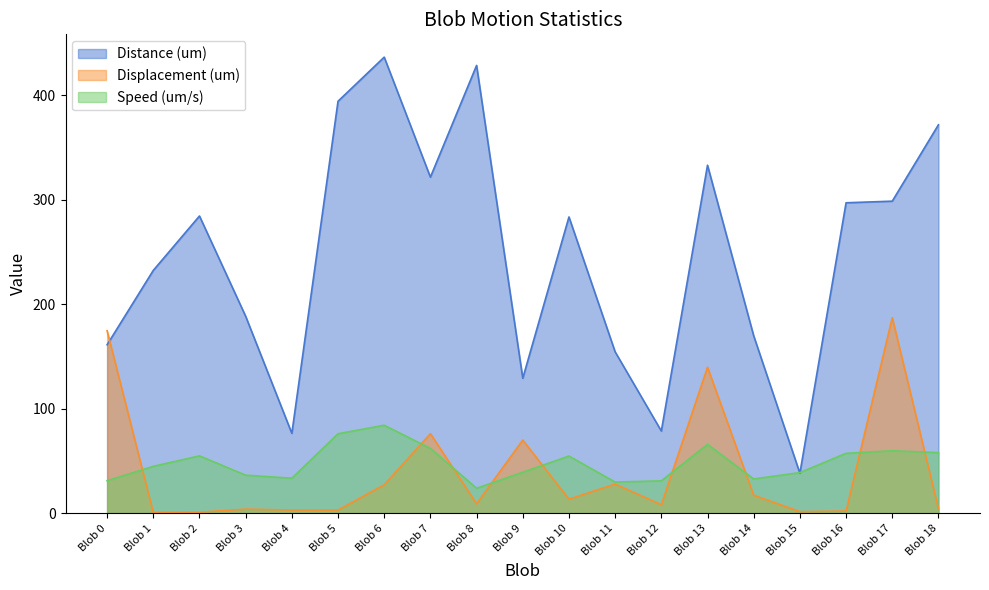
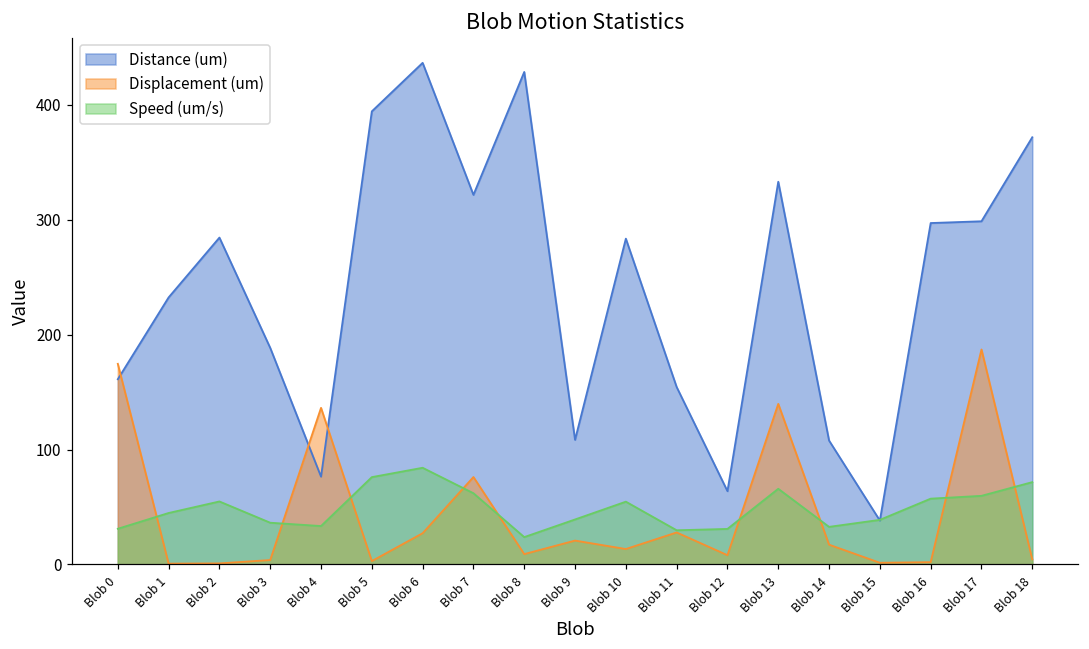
  {
    "Distance (um)": {
      "Blob 0": 161,
      "Blob 1": 232,
      "Blob 2": 285,
      "Blob 3": 189,
      "Blob 4": 76,
      "Blob 5": 394,
      "Blob 6": 437,
      "Blob 7": 322,
      "Blob 8": 429,
-     "Blob 9": 129,
+     "Blob 9": 108,
      "Blob 10": 284,
      "Blob 11": 154,
-     "Blob 12": 79,
+     "Blob 12": 64,
      "Blob 13": 333,
-     "Blob 14": 170,
+     "Blob 14": 108,
      "Blob 16": 297,
      "Blob 17": 299,
      "Blob 18": 372
    },
    "Displacement (um)": {
      "Blob 0": 175,
      "Blob 1": 1,
      "Blob 2": 1,
      "Blob 3": 4,
-     "Blob 4": 3,
+     "Blob 4": 136,
      "Blob 5": 3,
      "Blob 6": 27,
      "Blob 7": 76,
      "Blob 8": 9,
-     "Blob 9": 70,
+     "Blob 9": 21,
      "Blob 10": 13,
      "Blob 12": 8,
      "Blob 13": 140,
      "Blob 14": 17,
      "Blob 15": 1,
      "Blob 16": 2,
      "Blob 17": 187,
      "Blob 18": 4
    },
    "Speed (um/s)": {
      "Blob 0": 31,
      "Blob 1": 45,
      "Blob 2": 55,
      "Blob 3": 36,
      "Blob 4": 33,
      "Blob 5": 76,
      "Blob 6": 84,
      "Blob 7": 62,
      "Blob 8": 24,
      "Blob 9": 39,
      "Blob 10": 55,
      "Blob 12": 31,
      "Blob 13": 66,
      "Blob 14": 33,
      "Blob 16": 57,
      "Blob 17": 60,
-     "Blob 18": 58
+     "Blob 18": 72
    }
  }
